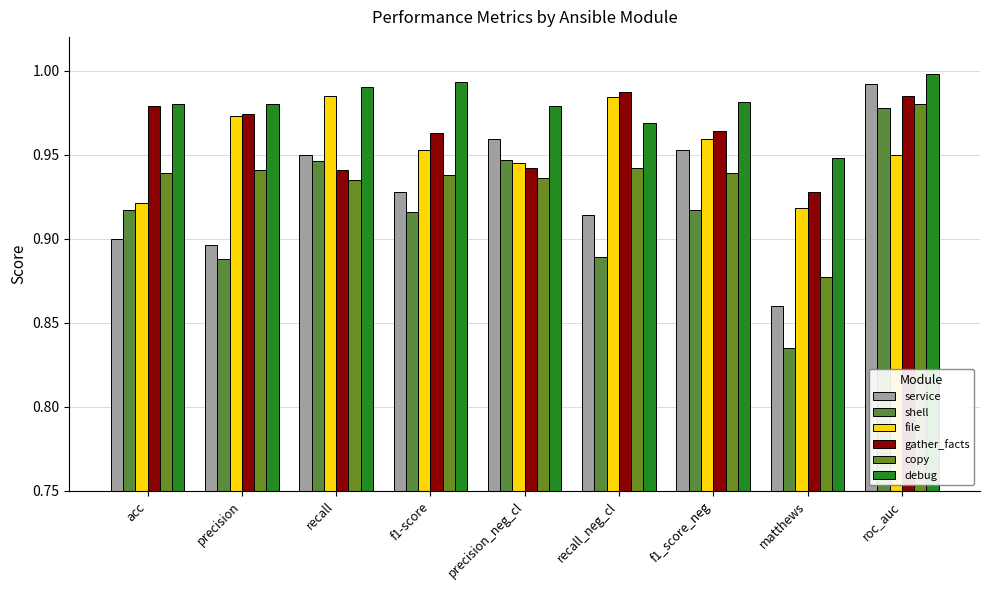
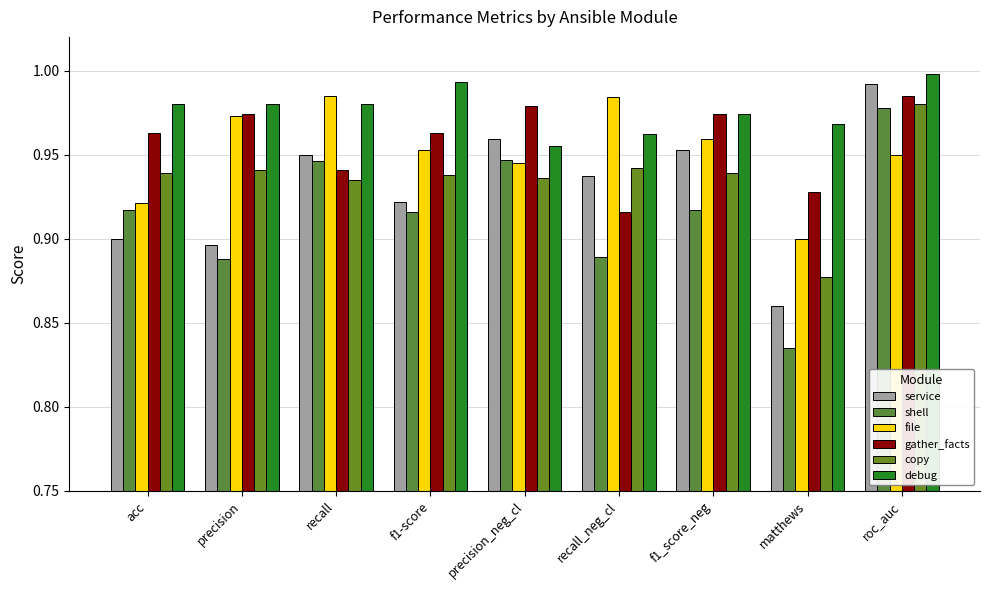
  {
    "service": {
      "acc": 0.900,
      "precision": 0.896,
      "recall": 0.950,
-     "f1-score": 0.928,
+     "f1-score": 0.922,
      "precision_neg_cl": 0.959,
-     "recall_neg_cl": 0.914,
+     "recall_neg_cl": 0.937,
      "f1_score_neg": 0.953,
      "matthews": 0.860,
      "roc_auc": 0.992
    },
    "file": {
      "acc": 0.921,
      "precision": 0.973,
      "recall": 0.985,
      "f1-score": 0.953,
      "precision_neg_cl": 0.945,
      "recall_neg_cl": 0.984,
      "f1_score_neg": 0.959,
-     "matthews": 0.918,
+     "matthews": 0.900,
      "roc_auc": 0.950
    },
    "gather_facts": {
-     "acc": 0.979,
+     "acc": 0.963,
      "precision": 0.974,
      "recall": 0.941,
      "f1-score": 0.963,
-     "precision_neg_cl": 0.942,
-     "recall_neg_cl": 0.987,
-     "f1_score_neg": 0.964,
+     "precision_neg_cl": 0.979,
+     "recall_neg_cl": 0.916,
+     "f1_score_neg": 0.974,
      "matthews": 0.928,
      "roc_auc": 0.985
    },
    "debug": {
      "acc": 0.980,
      "precision": 0.980,
-     "recall": 0.99,
+     "recall": 0.98,
      "f1-score": 0.993,
-     "precision_neg_cl": 0.979,
-     "recall_neg_cl": 0.969,
-     "f1_score_neg": 0.981,
-     "matthews": 0.948,
+     "precision_neg_cl": 0.955,
+     "recall_neg_cl": 0.962,
+     "f1_score_neg": 0.974,
+     "matthews": 0.968,
      "roc_auc": 0.998
    }
  }
